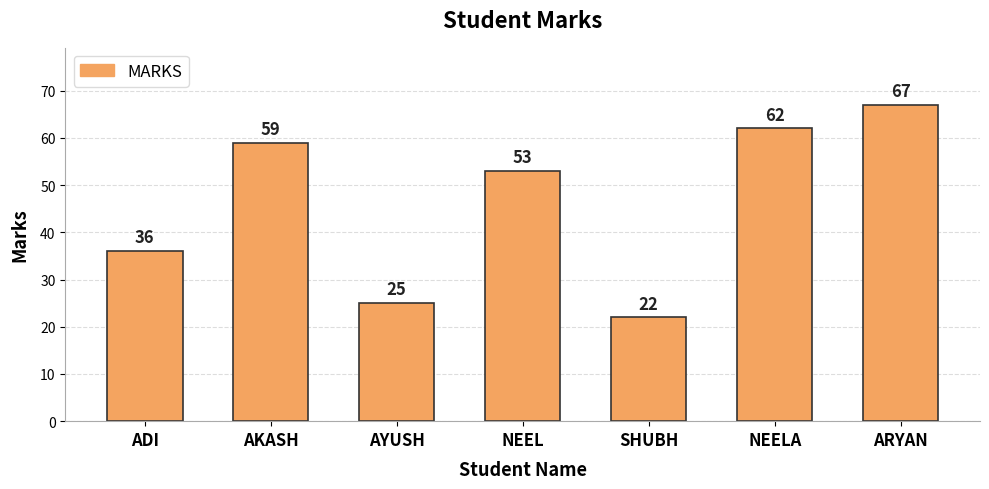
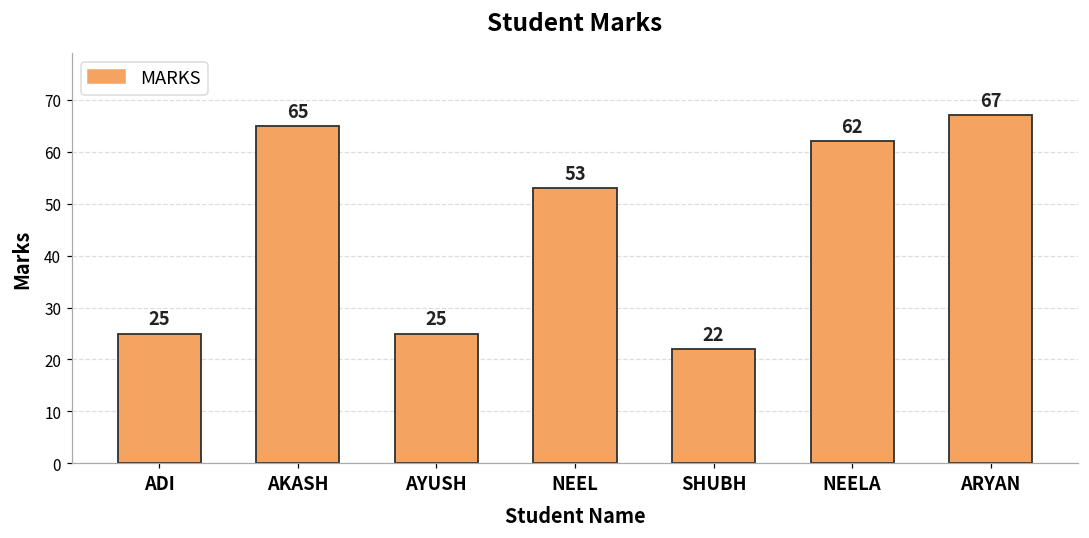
  {
-   "ADI": 36,
-   "AKASH": 59,
+   "ADI": 25,
+   "AKASH": 65,
    "AYUSH": 25,
    "NEEL": 53,
    "SHUBH": 22,
    "NEELA": 62,
    "ARYAN": 67
  }
